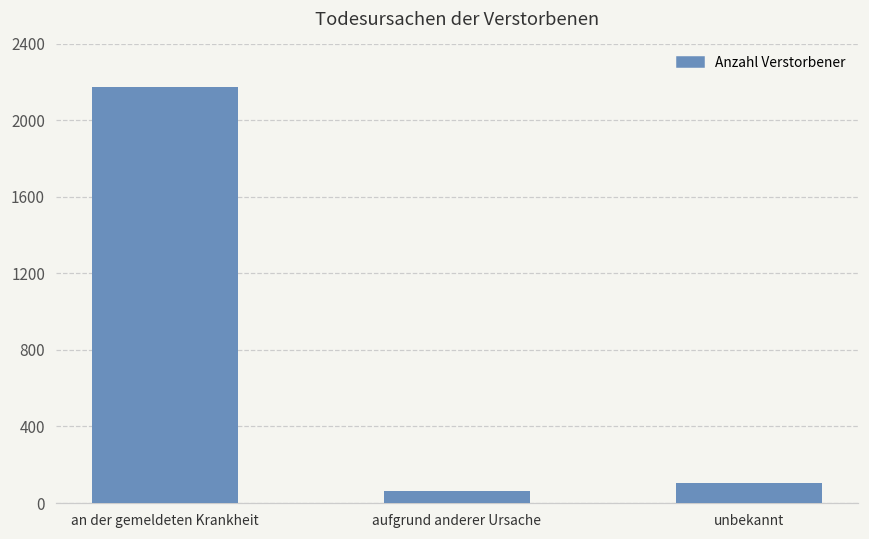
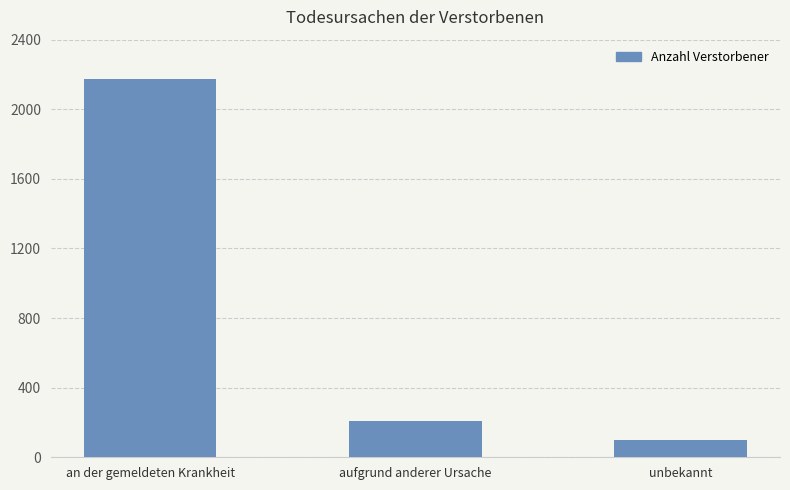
  {
    "an der gemeldeten Krankheit": 2170,
-   "aufgrund anderer Ursache": 60,
+   "aufgrund anderer Ursache": 210,
    "unbekannt": 100
  }
